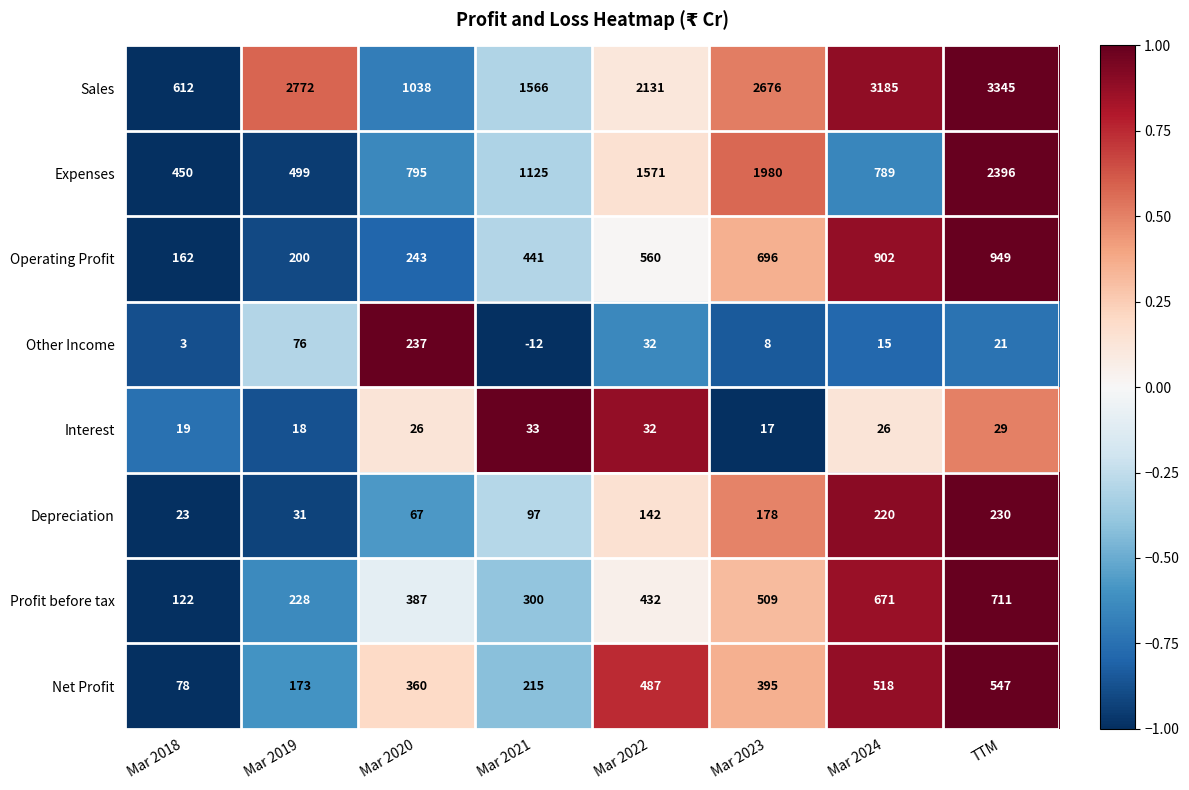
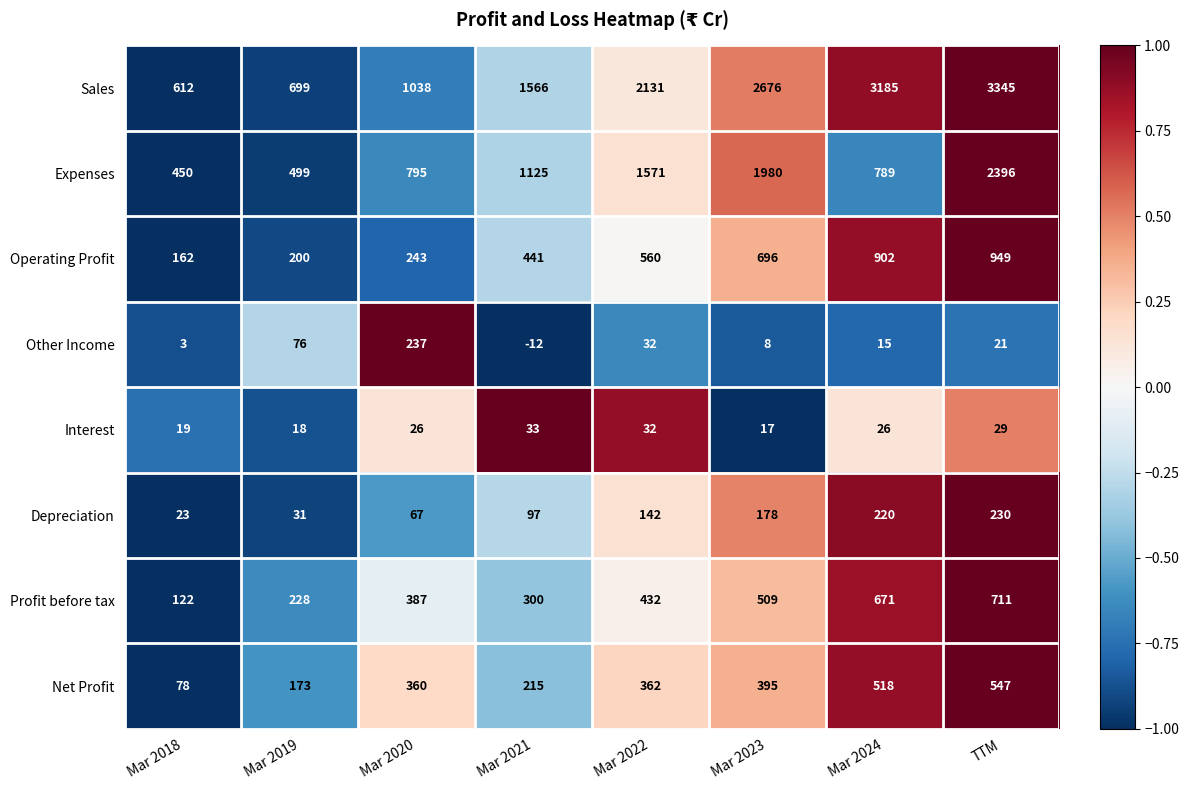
  {
    "Sales": {
      "Mar 2018": 612,
-     "Mar 2019": 2772,
+     "Mar 2019": 699,
      "Mar 2020": 1038,
      "Mar 2021": 1566,
      "Mar 2022": 2131,
      "Mar 2023": 2676,
      "Mar 2024": 3185,
      "TTM": 3345
    },
    "Expenses": {
      "Mar 2018": 450,
      "Mar 2019": 499,
      "Mar 2020": 795,
      "Mar 2021": 1125,
      "Mar 2022": 1571,
      "Mar 2023": 1980,
      "Mar 2024": 789,
      "TTM": 2396
    },
    "Operating Profit": {
      "Mar 2018": 162,
      "Mar 2019": 200,
      "Mar 2020": 243,
      "Mar 2021": 441,
      "Mar 2022": 560,
      "Mar 2023": 696,
      "Mar 2024": 902,
      "TTM": 949
    },
    "Other Income": {
      "Mar 2018": 3,
      "Mar 2019": 76,
      "Mar 2020": 237,
      "Mar 2021": -12,
      "Mar 2022": 32,
      "Mar 2023": 8,
      "Mar 2024": 15,
      "TTM": 21
    },
    "Interest": {
      "Mar 2018": 19,
      "Mar 2019": 18,
      "Mar 2020": 26,
      "Mar 2021": 33,
      "Mar 2022": 32,
      "Mar 2023": 17,
      "Mar 2024": 26,
      "TTM": 29
    },
    "Depreciation": {
      "Mar 2018": 23,
      "Mar 2019": 31,
      "Mar 2020": 67,
      "Mar 2021": 97,
      "Mar 2022": 142,
      "Mar 2023": 178,
      "Mar 2024": 220,
      "TTM": 230
    },
    "Profit before tax": {
      "Mar 2018": 122,
      "Mar 2019": 228,
      "Mar 2020": 387,
      "Mar 2021": 300,
      "Mar 2022": 432,
      "Mar 2023": 509,
      "Mar 2024": 671,
      "TTM": 711
    },
    "Net Profit": {
      "Mar 2018": 78,
      "Mar 2019": 173,
      "Mar 2020": 360,
      "Mar 2021": 215,
-     "Mar 2022": 487,
+     "Mar 2022": 362,
      "Mar 2023": 395,
      "Mar 2024": 518,
      "TTM": 547
    }
  }
